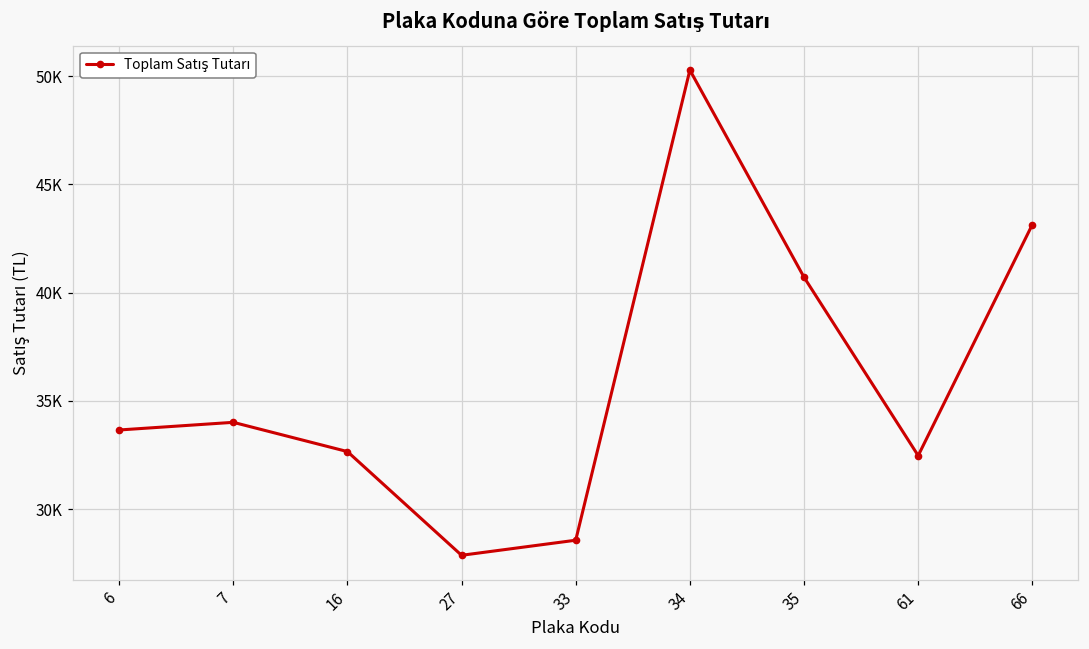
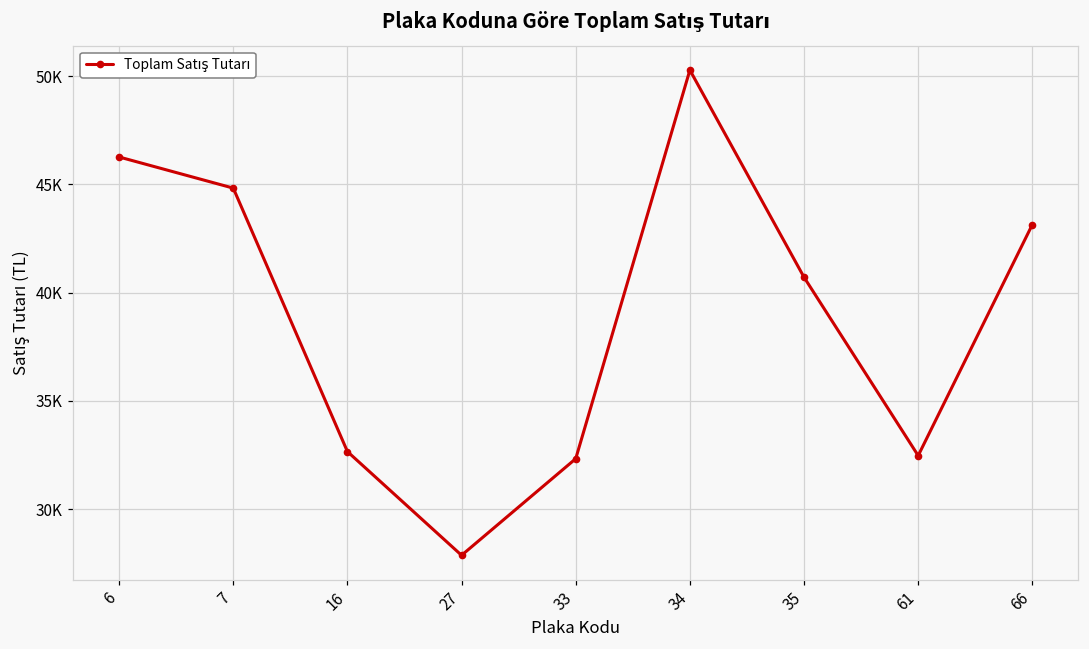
  {
-   "6": 33700,
-   "7": 34000,
+   "6": 46300,
+   "7": 44800,
    "16": 32700,
    "27": 27900,
-   "33": 28600,
+   "33": 32300,
    "34": 50300,
    "35": 40700,
    "61": 32500,
    "66": 43100
  }
